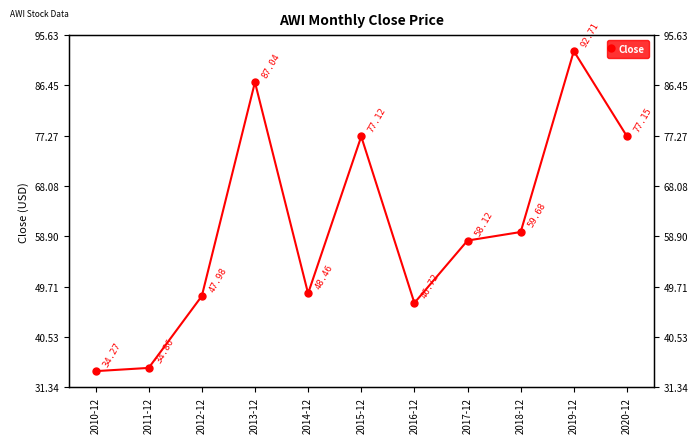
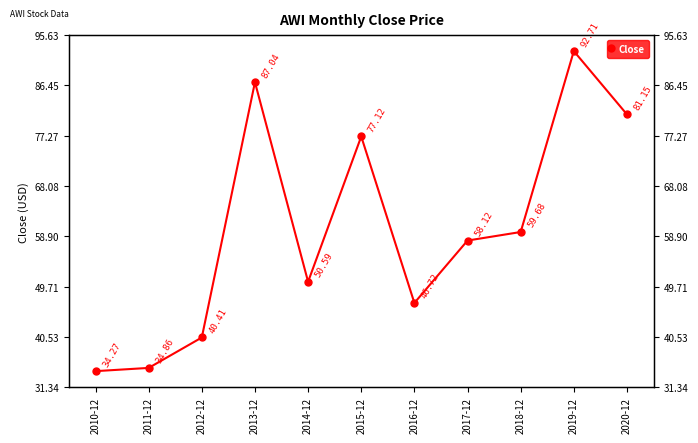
  {
    "2010-12": 34.27,
    "2011-12": 34.86,
-   "2012-12": 47.98,
+   "2012-12": 40.41,
    "2013-12": 87.04,
-   "2014-12": 48.46,
+   "2014-12": 50.59,
    "2015-12": 77.12,
    "2016-12": 46.72,
    "2017-12": 58.12,
    "2018-12": 59.68,
    "2019-12": 92.71,
-   "2020-12": 77.15
+   "2020-12": 81.15
  }
